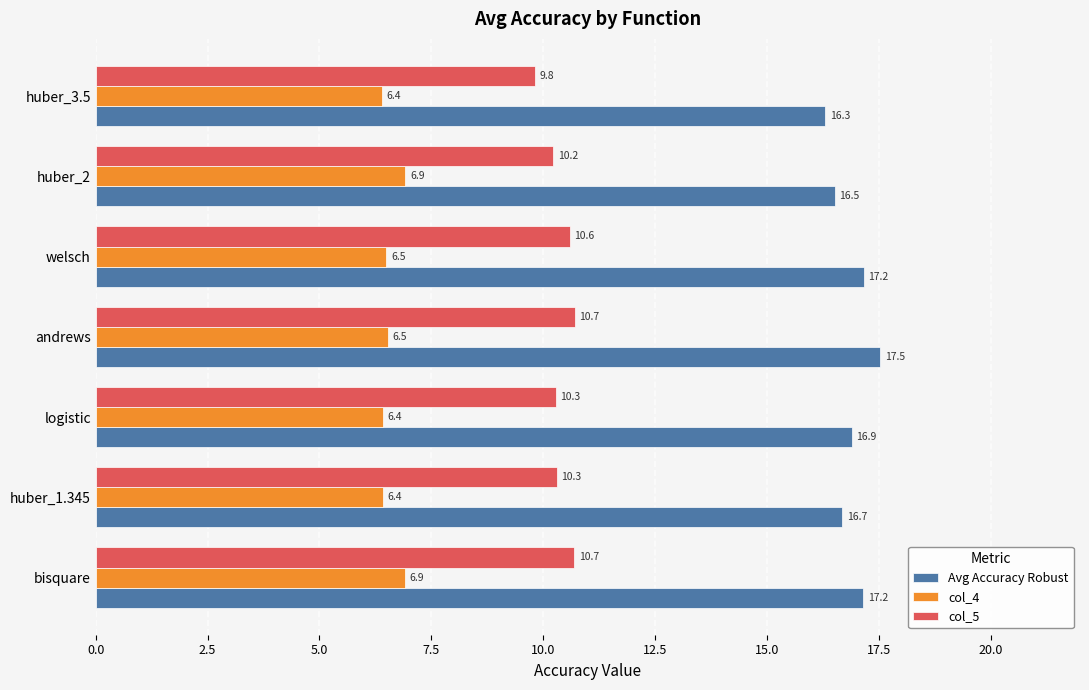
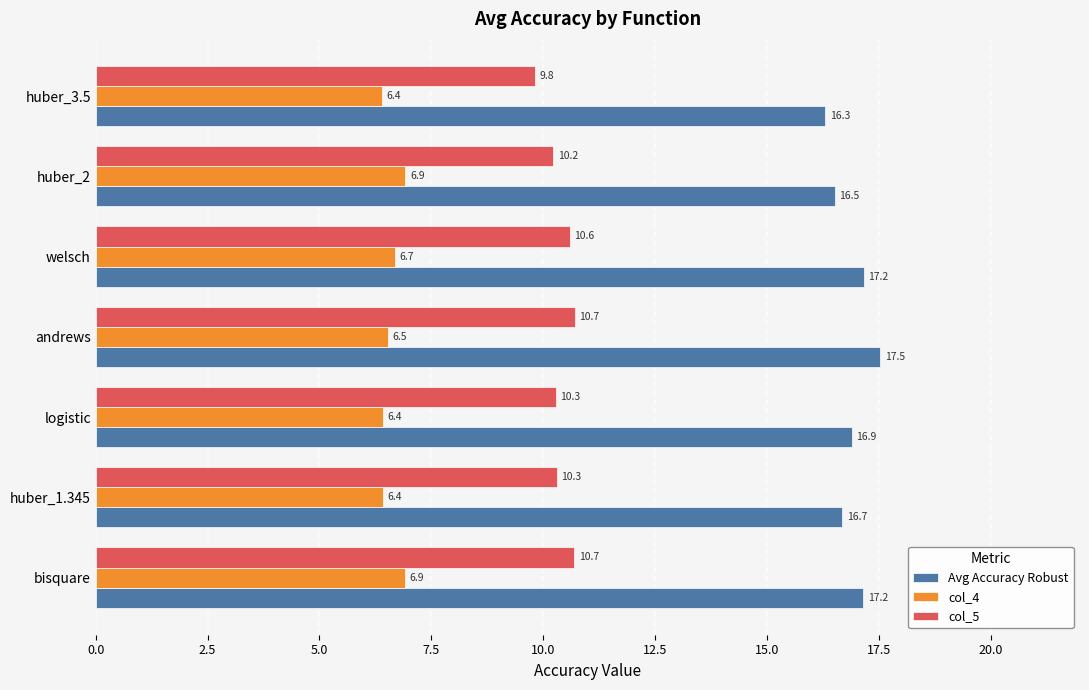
  {
    "Avg Accuracy Robust": {
      "huber_3.5": 16.3,
      "huber_2": 16.5,
      "welsch": 17.2,
      "andrews": 17.5,
      "logistic": 16.9,
      "huber_1.345": 16.7,
      "bisquare": 17.2
    },
    "col_4": {
      "huber_3.5": 6.4,
      "huber_2": 6.9,
-     "welsch": 6.5,
+     "welsch": 6.7,
      "andrews": 6.5,
      "logistic": 6.4,
      "huber_1.345": 6.4,
      "bisquare": 6.9
    },
    "col_5": {
      "huber_3.5": 9.8,
      "huber_2": 10.2,
      "welsch": 10.6,
      "andrews": 10.7,
      "logistic": 10.3,
      "huber_1.345": 10.3,
      "bisquare": 10.7
    }
  }
